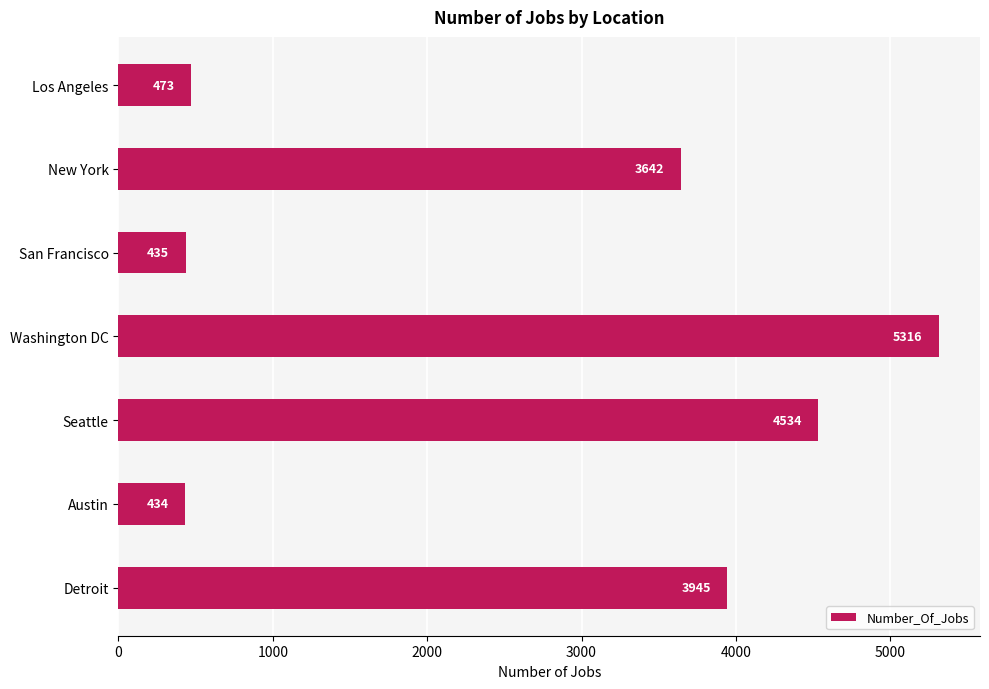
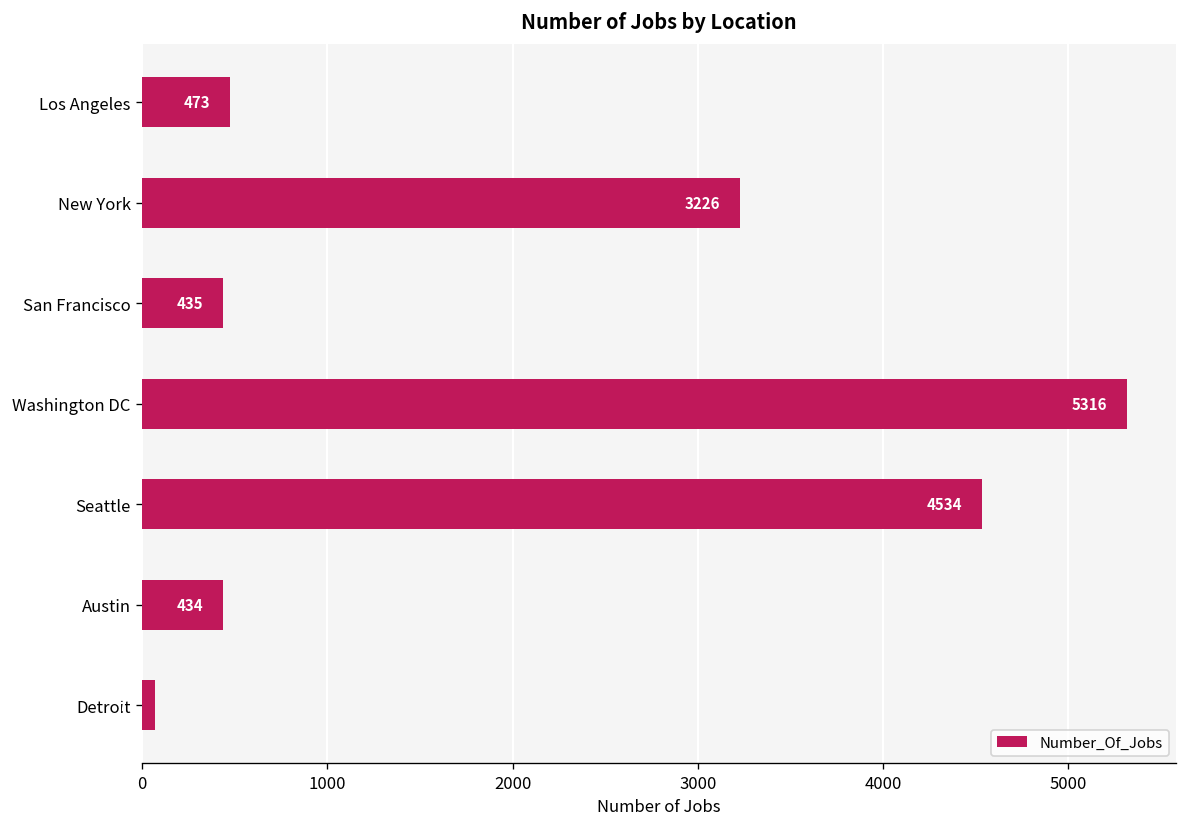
  {
    "Los Angeles": 473,
-   "New York": 3642,
+   "New York": 3226,
    "San Francisco": 435,
    "Washington DC": 5316,
    "Seattle": 4534,
    "Austin": 434,
-   "Detroit": 3950
+   "Detroit": 70
  }
